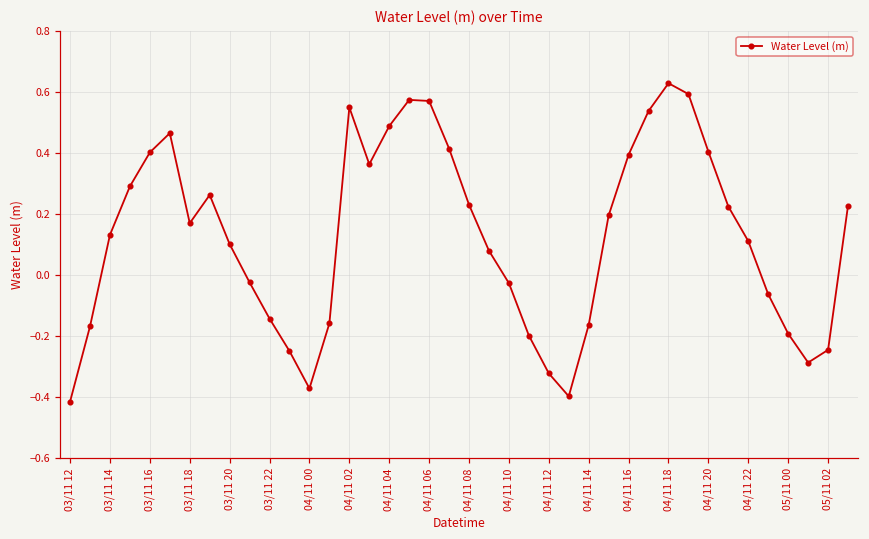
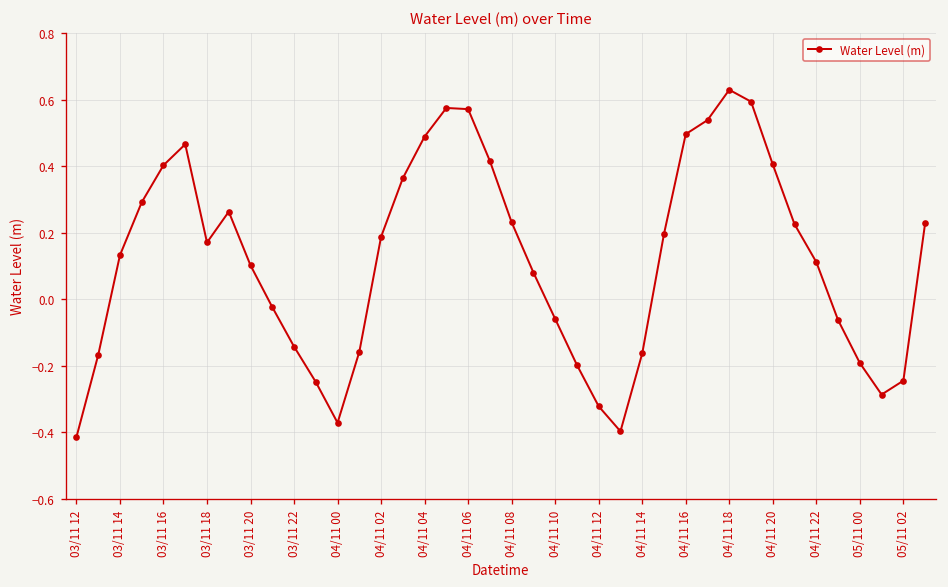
  {
    "03/11 12": -0.41,
    "03/11 14": 0.13,
    "03/11 16": 0.40,
    "03/11 18": 0.17,
    "03/11 20": 0.10,
    "03/11 22": -0.14,
    "04/11 00": -0.37,
-   "04/11 02": 0.55,
+   "04/11 02": 0.19,
    "04/11 04": 0.49,
    "04/11 06": 0.57,
    "04/11 08": 0.23,
-   "04/11 10": -0.03,
+   "04/11 10": -0.06,
    "04/11 12": -0.32,
    "04/11 14": -0.16,
-   "04/11 16": 0.39,
+   "04/11 16": 0.50,
    "04/11 18": 0.63,
    "04/11 20": 0.40,
    "04/11 22": 0.11,
    "05/11 00": -0.19,
    "05/11 02": -0.24
  }
